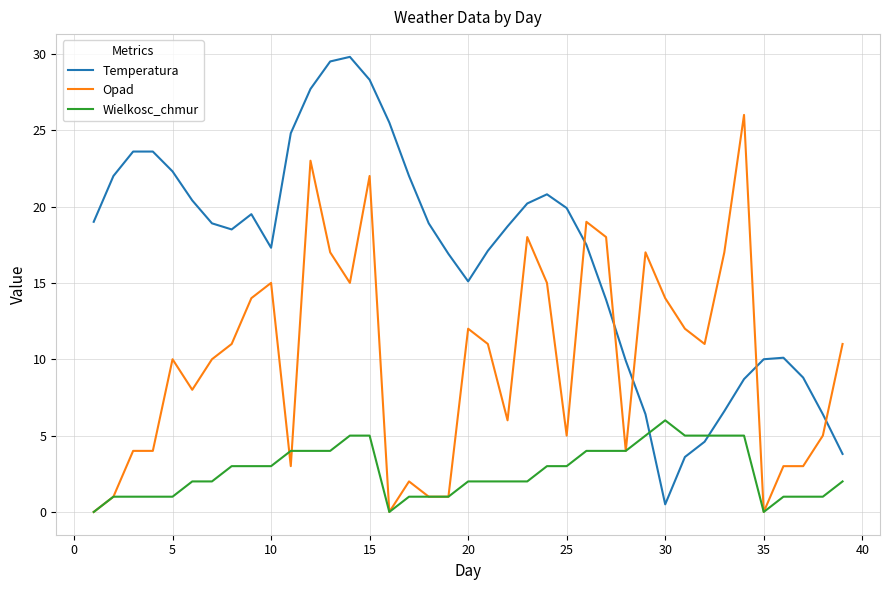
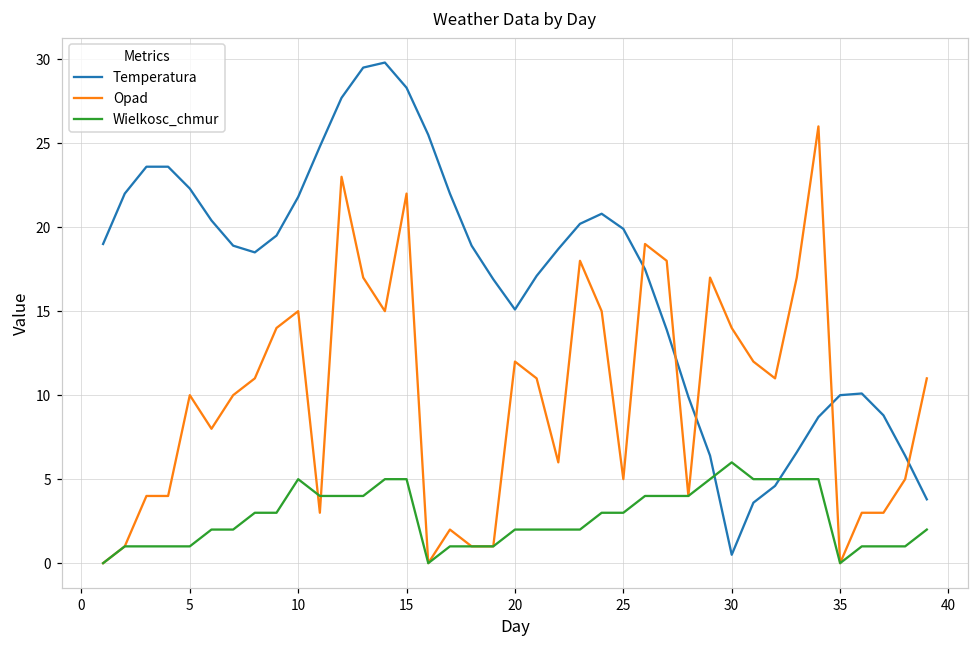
  {
    "Temperatura": {
      "5": 22.3,
-     "10": 17.3,
+     "10": 21.8,
      "15": 28.3,
      "20": 15.1,
      "25": 19.9,
      "30": 0.5,
      "35": 10.0
    },
    "Opad": {
      "5": 10.0,
      "10": 15.0,
      "15": 22.0,
      "20": 12.0,
      "25": 5.0,
      "30": 14.0
    },
    "Wielkosc_chmur": {
      "5": 1,
-     "10": 3,
+     "10": 5,
      "15": 5,
      "20": 2,
      "25": 3,
      "30": 6
    }
  }
